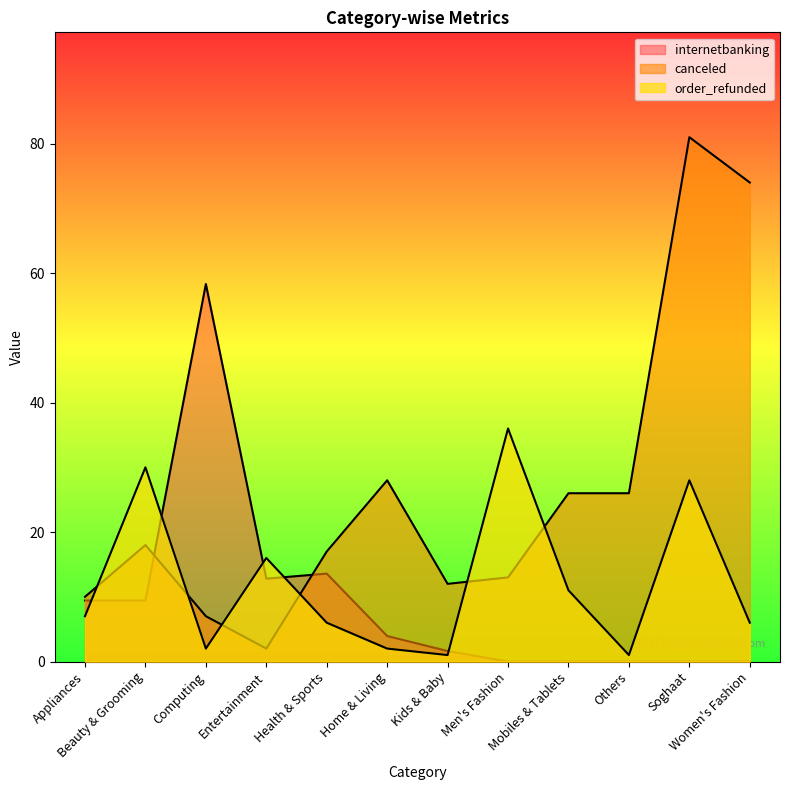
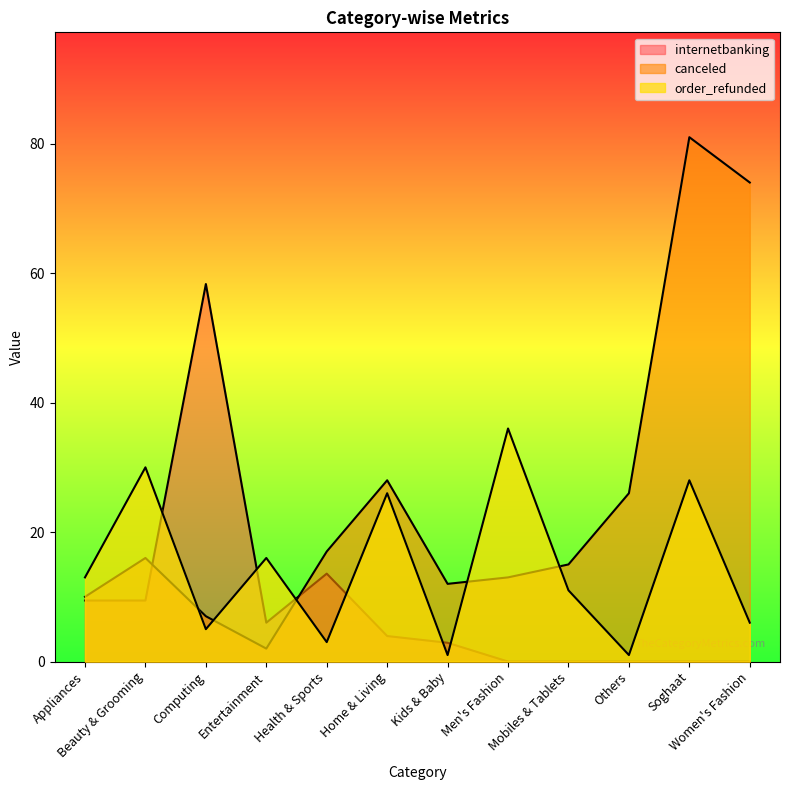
  {
    "internetbanking": {
      "Appliances": 9,
      "Beauty & Grooming": 9,
      "Computing": 58,
-     "Entertainment": 13,
+     "Entertainment": 6,
      "Health & Sports": 14,
      "Home & Living": 4,
-     "Kids & Baby": 2,
+     "Kids & Baby": 3,
      "Men's Fashion": 0,
      "Mobiles & Tablets": 0,
      "Others": 0,
      "Soghaat": 0,
      "Women's Fashion": 0
    },
    "canceled": {
      "Appliances": 10,
-     "Beauty & Grooming": 18,
+     "Beauty & Grooming": 16,
      "Computing": 7,
      "Entertainment": 2,
      "Health & Sports": 17,
      "Home & Living": 28,
      "Kids & Baby": 12,
      "Men's Fashion": 13,
-     "Mobiles & Tablets": 26,
+     "Mobiles & Tablets": 15,
      "Others": 26,
      "Soghaat": 81,
      "Women's Fashion": 74
    },
    "order_refunded": {
-     "Appliances": 7,
+     "Appliances": 13,
      "Beauty & Grooming": 30,
-     "Computing": 2,
+     "Computing": 5,
      "Entertainment": 16,
-     "Health & Sports": 6,
-     "Home & Living": 2,
+     "Health & Sports": 3,
+     "Home & Living": 26,
      "Kids & Baby": 1,
      "Men's Fashion": 36,
      "Mobiles & Tablets": 11,
      "Others": 1,
      "Soghaat": 28,
      "Women's Fashion": 6
    }
  }
